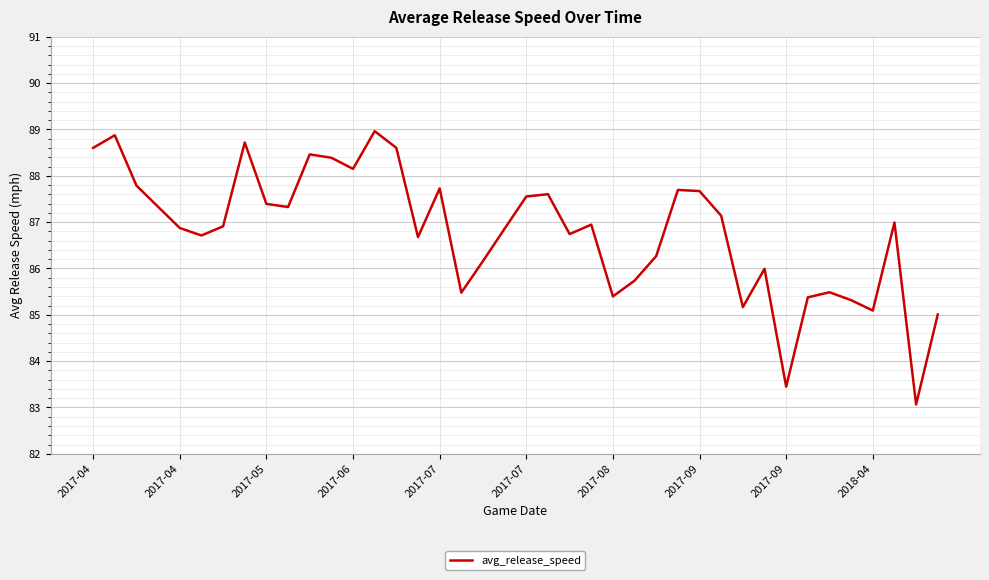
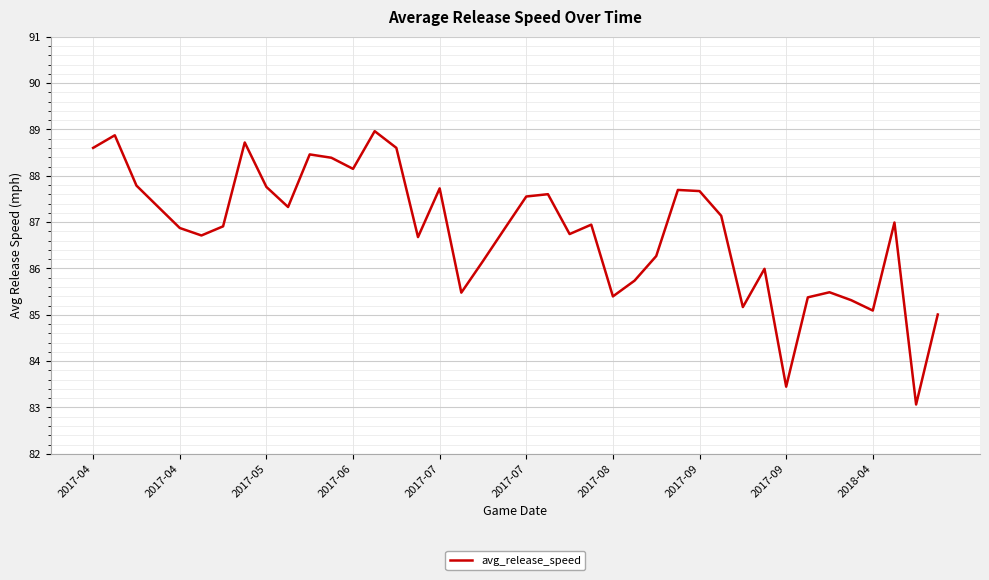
  {
-   "2017-05": 87.4,
+   "2017-05": 87.8,
    "2017-06": 88.1,
    "2017-08": 85.4,
    "2018-04": 85.1
  }
